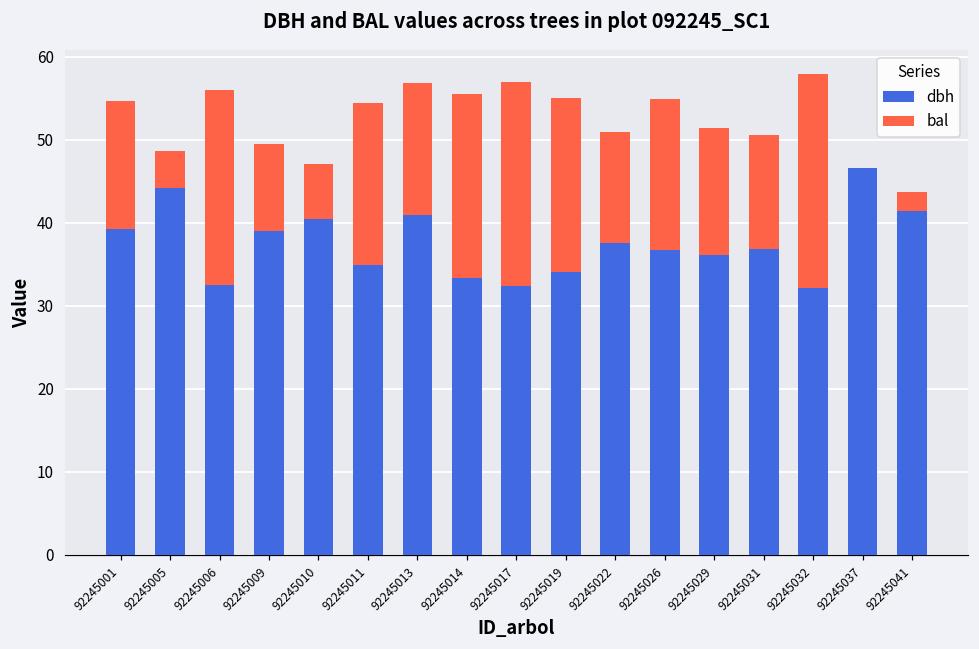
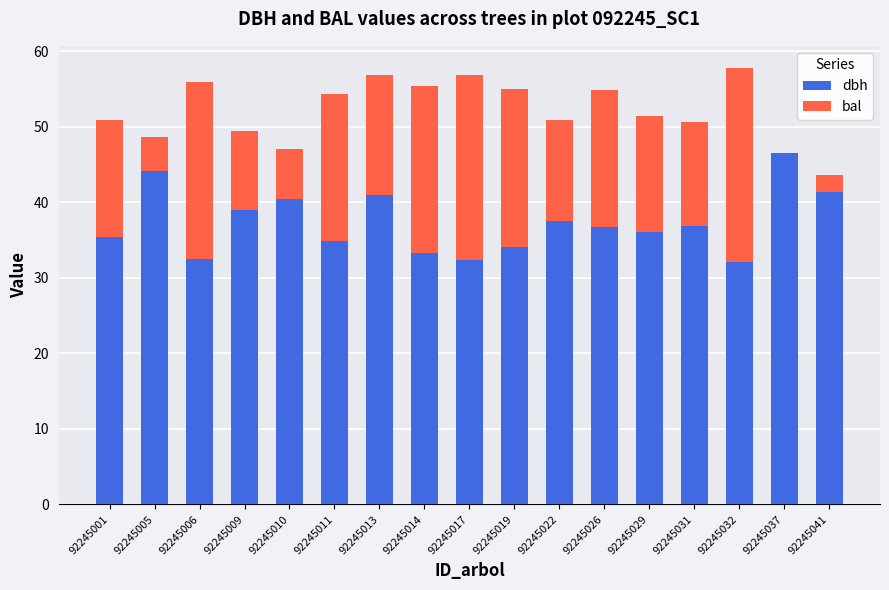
  {
    "dbh": {
-     "92245001": 39,
+     "92245001": 35,
      "92245005": 44,
      "92245006": 33,
      "92245009": 39,
      "92245010": 40,
      "92245011": 35,
      "92245013": 41,
      "92245014": 33,
      "92245017": 32,
      "92245019": 34,
      "92245022": 38,
      "92245026": 37,
      "92245029": 36,
      "92245031": 37,
      "92245032": 32,
      "92245037": 47,
      "92245041": 41
    },
    "bal": {
      "92245001": 15,
      "92245005": 4,
      "92245006": 23,
      "92245009": 11,
      "92245010": 7,
      "92245011": 20,
      "92245013": 16,
      "92245014": 22,
      "92245017": 25,
      "92245019": 21,
      "92245022": 13,
      "92245026": 18,
      "92245029": 15,
      "92245031": 14,
      "92245032": 26,
      "92245037": 0,
      "92245041": 2
    }
  }
